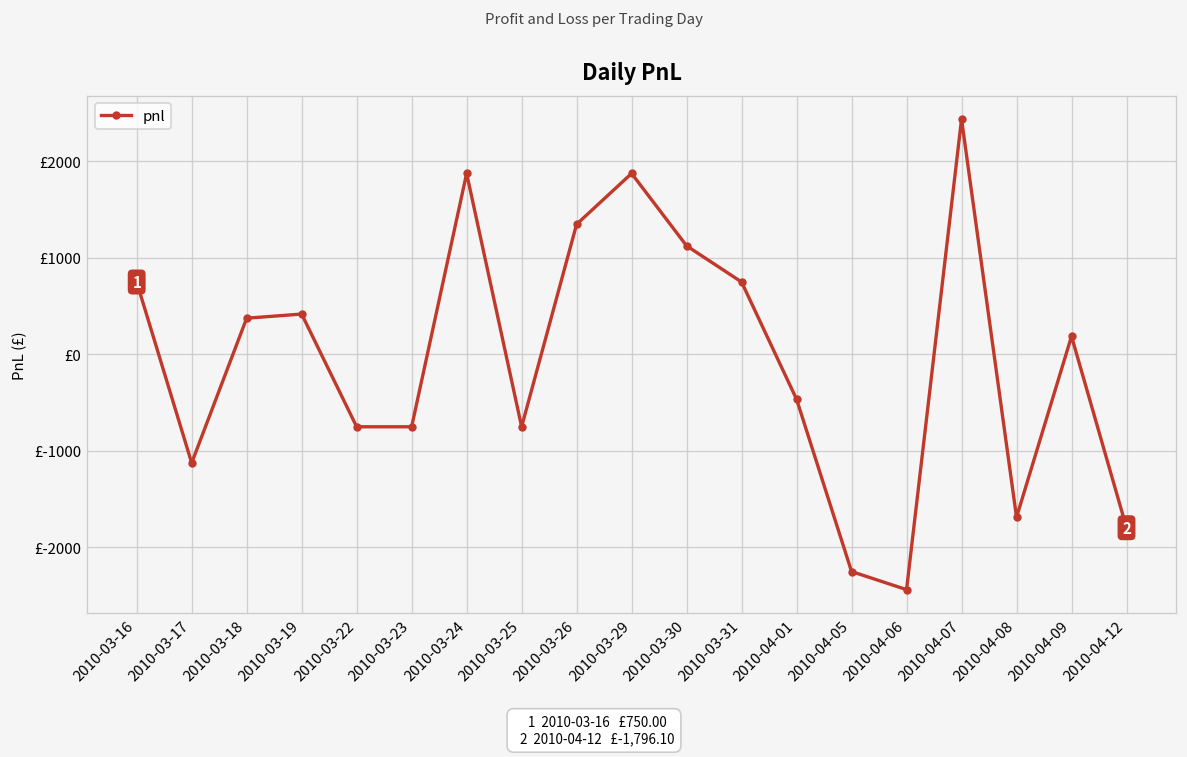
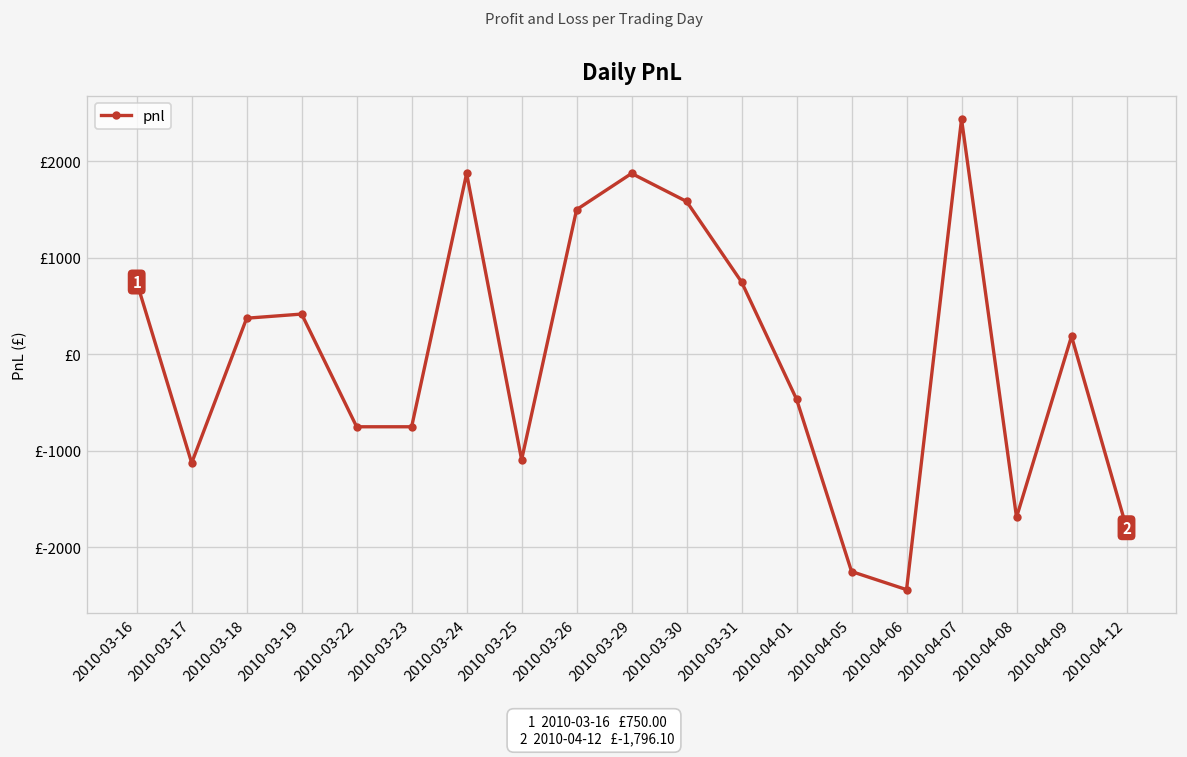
  {
    "2010-03-17": "£-1100",
    "2010-03-18": "£400",
    "2010-03-19": "£400",
    "2010-03-22": "£-800",
    "2010-03-23": "£-800",
    "2010-03-24": "£1900",
-   "2010-03-25": "£-800",
-   "2010-03-26": "£1300",
+   "2010-03-25": "£-1100",
+   "2010-03-26": "£1500",
    "2010-03-29": "£1900",
-   "2010-03-30": "£1100",
+   "2010-03-30": "£1600",
    "2010-03-31": "£800",
    "2010-04-01": "£-500",
    "2010-04-05": "£-2300",
    "2010-04-06": "£-2400",
    "2010-04-07": "£2400",
    "2010-04-08": "£-1700",
    "2010-04-09": "£200"
  }
